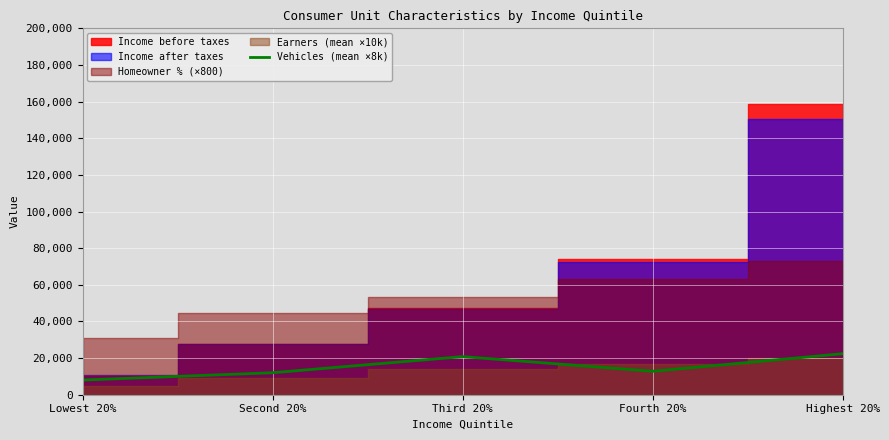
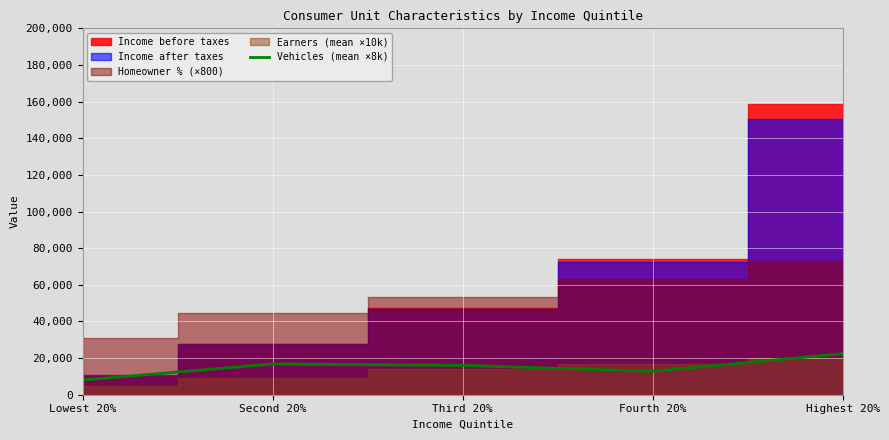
  {
    "Vehicles (mean ×8k)": {
      "Lowest 20%": "8,000",
-     "Second 20%": "12,000",
-     "Third 20%": "21,000",
+     "Second 20%": "17,000",
+     "Third 20%": "16,000",
      "Fourth 20%": "13,000",
      "Highest 20%": "22,000"
    }
  }
